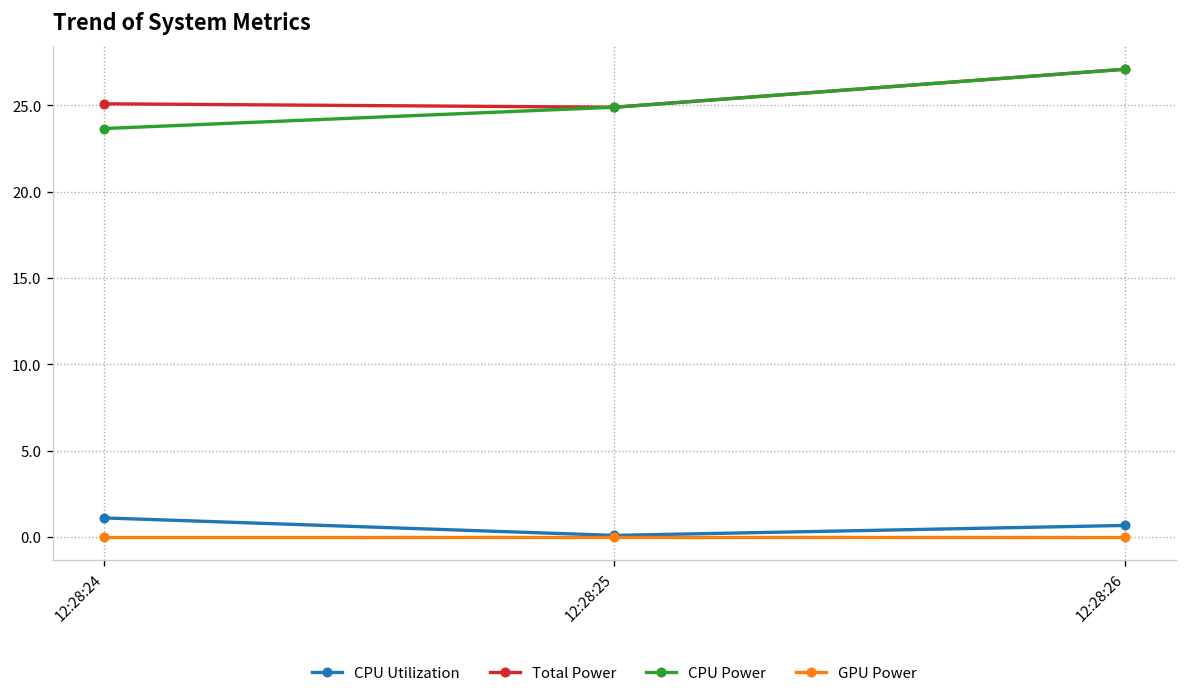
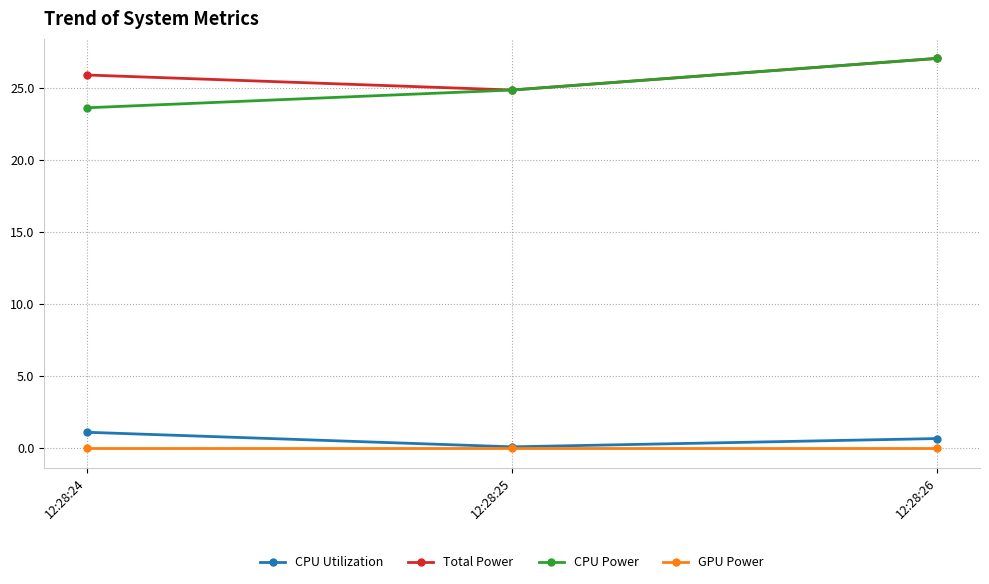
  {
    "CPU Utilization": {
      "12:28:24": 1.1,
      "12:28:26": 0.7
    },
    "Total Power": {
-     "12:28:24": 25.1
+     "12:28:24": 25.9
    },
    "CPU Power": {
      "12:28:24": 23.7
    },
    "GPU Power": {
      "12:28:24": 0.0,
      "12:28:26": 0.0
    }
  }
